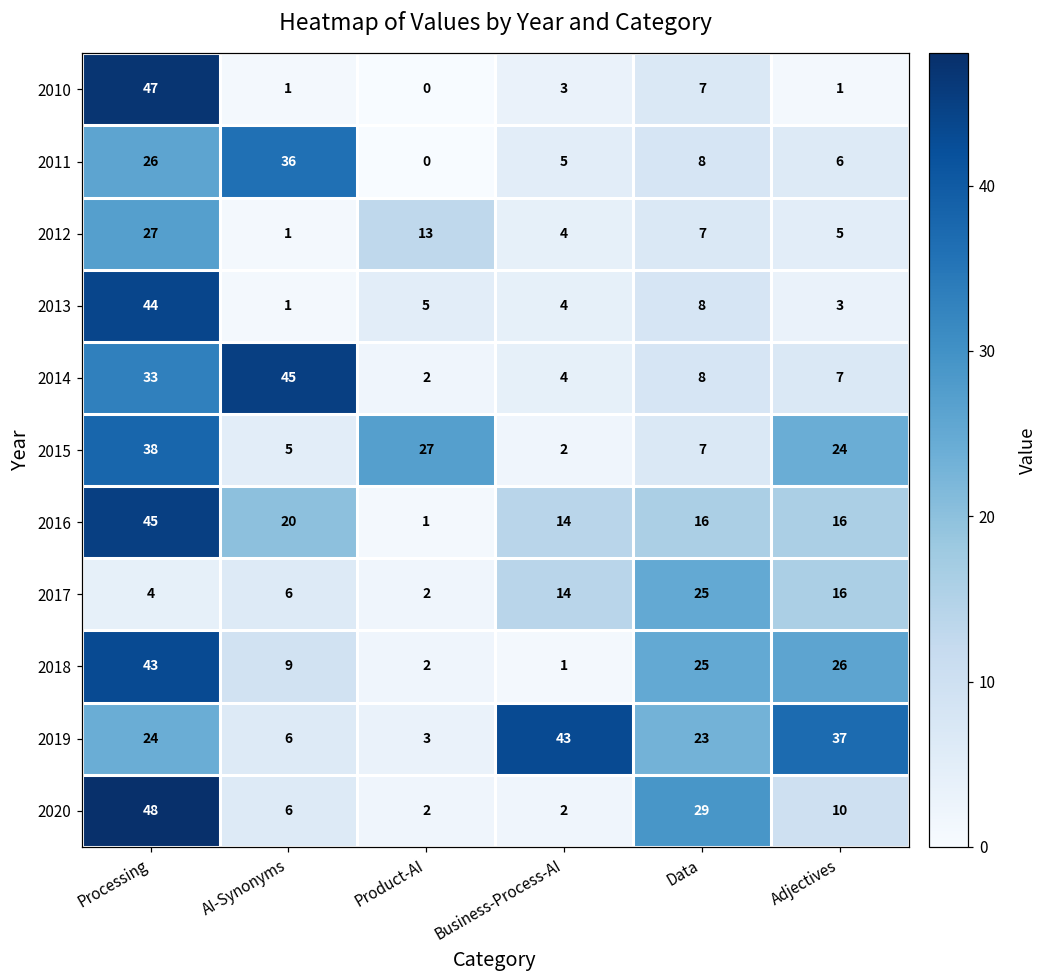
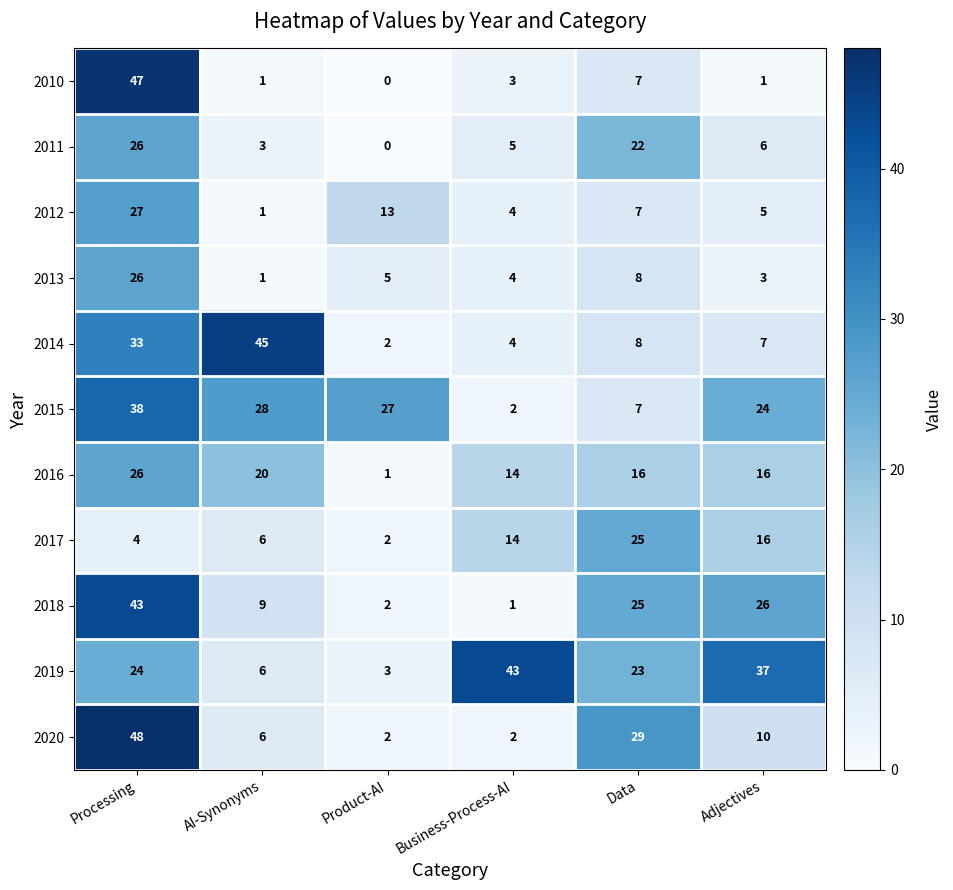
  {
    "2010": {
      "Processing": 47,
      "AI-Synonyms": 1,
      "Product-AI": 0,
      "Business-Process-AI": 3,
      "Data": 7,
      "Adjectives": 1
    },
    "2011": {
      "Processing": 26,
-     "AI-Synonyms": 36,
+     "AI-Synonyms": 3,
      "Product-AI": 0,
      "Business-Process-AI": 5,
-     "Data": 8,
+     "Data": 22,
      "Adjectives": 6
    },
    "2012": {
      "Processing": 27,
      "AI-Synonyms": 1,
      "Product-AI": 13,
      "Business-Process-AI": 4,
      "Data": 7,
      "Adjectives": 5
    },
    "2013": {
-     "Processing": 44,
+     "Processing": 26,
      "AI-Synonyms": 1,
      "Product-AI": 5,
      "Business-Process-AI": 4,
      "Data": 8,
      "Adjectives": 3
    },
    "2014": {
      "Processing": 33,
      "AI-Synonyms": 45,
      "Product-AI": 2,
      "Business-Process-AI": 4,
      "Data": 8,
      "Adjectives": 7
    },
    "2015": {
      "Processing": 38,
-     "AI-Synonyms": 5,
+     "AI-Synonyms": 28,
      "Product-AI": 27,
      "Business-Process-AI": 2,
      "Data": 7,
      "Adjectives": 24
    },
    "2016": {
-     "Processing": 45,
+     "Processing": 26,
      "AI-Synonyms": 20,
      "Product-AI": 1,
      "Business-Process-AI": 14,
      "Data": 16,
      "Adjectives": 16
    },
    "2017": {
      "Processing": 4,
      "AI-Synonyms": 6,
      "Product-AI": 2,
      "Business-Process-AI": 14,
      "Data": 25,
      "Adjectives": 16
    },
    "2018": {
      "Processing": 43,
      "AI-Synonyms": 9,
      "Product-AI": 2,
      "Business-Process-AI": 1,
      "Data": 25,
      "Adjectives": 26
    },
    "2019": {
      "Processing": 24,
      "AI-Synonyms": 6,
      "Product-AI": 3,
      "Business-Process-AI": 43,
      "Data": 23,
      "Adjectives": 37
    },
    "2020": {
      "Processing": 48,
      "AI-Synonyms": 6,
      "Product-AI": 2,
      "Business-Process-AI": 2,
      "Data": 29,
      "Adjectives": 10
    }
  }
